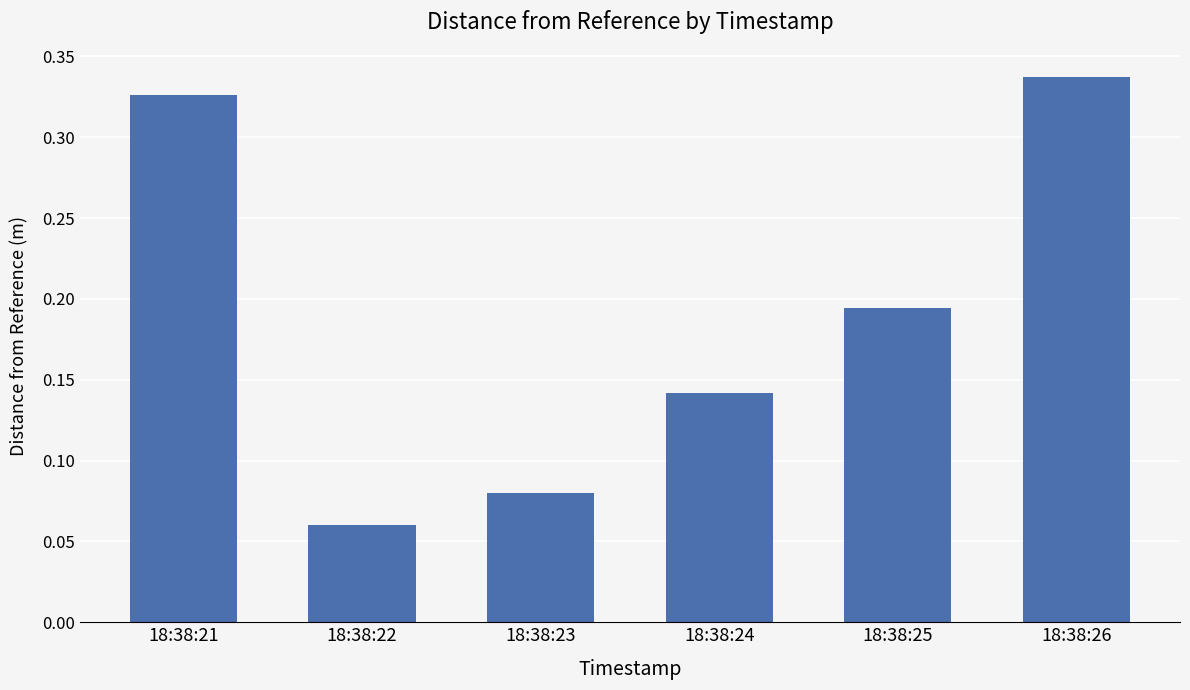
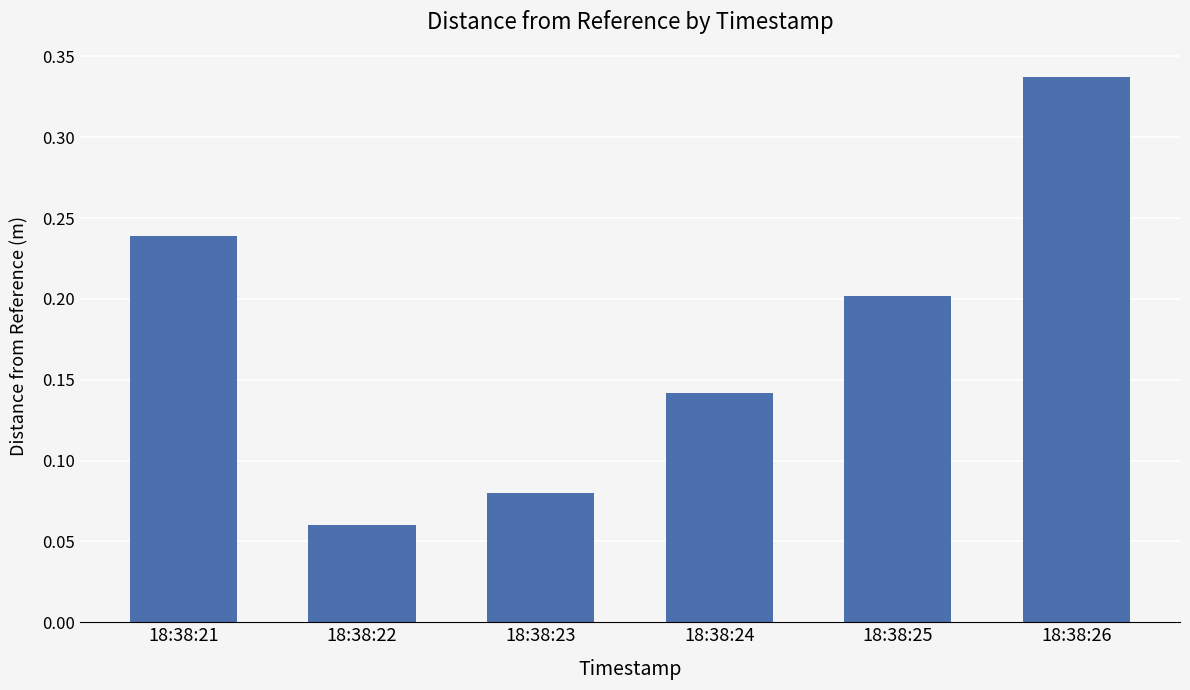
  {
-   "18:38:21": 0.326,
+   "18:38:21": 0.239,
    "18:38:22": 0.060,
    "18:38:23": 0.080,
    "18:38:24": 0.142,
-   "18:38:25": 0.194,
+   "18:38:25": 0.202,
    "18:38:26": 0.337
  }
